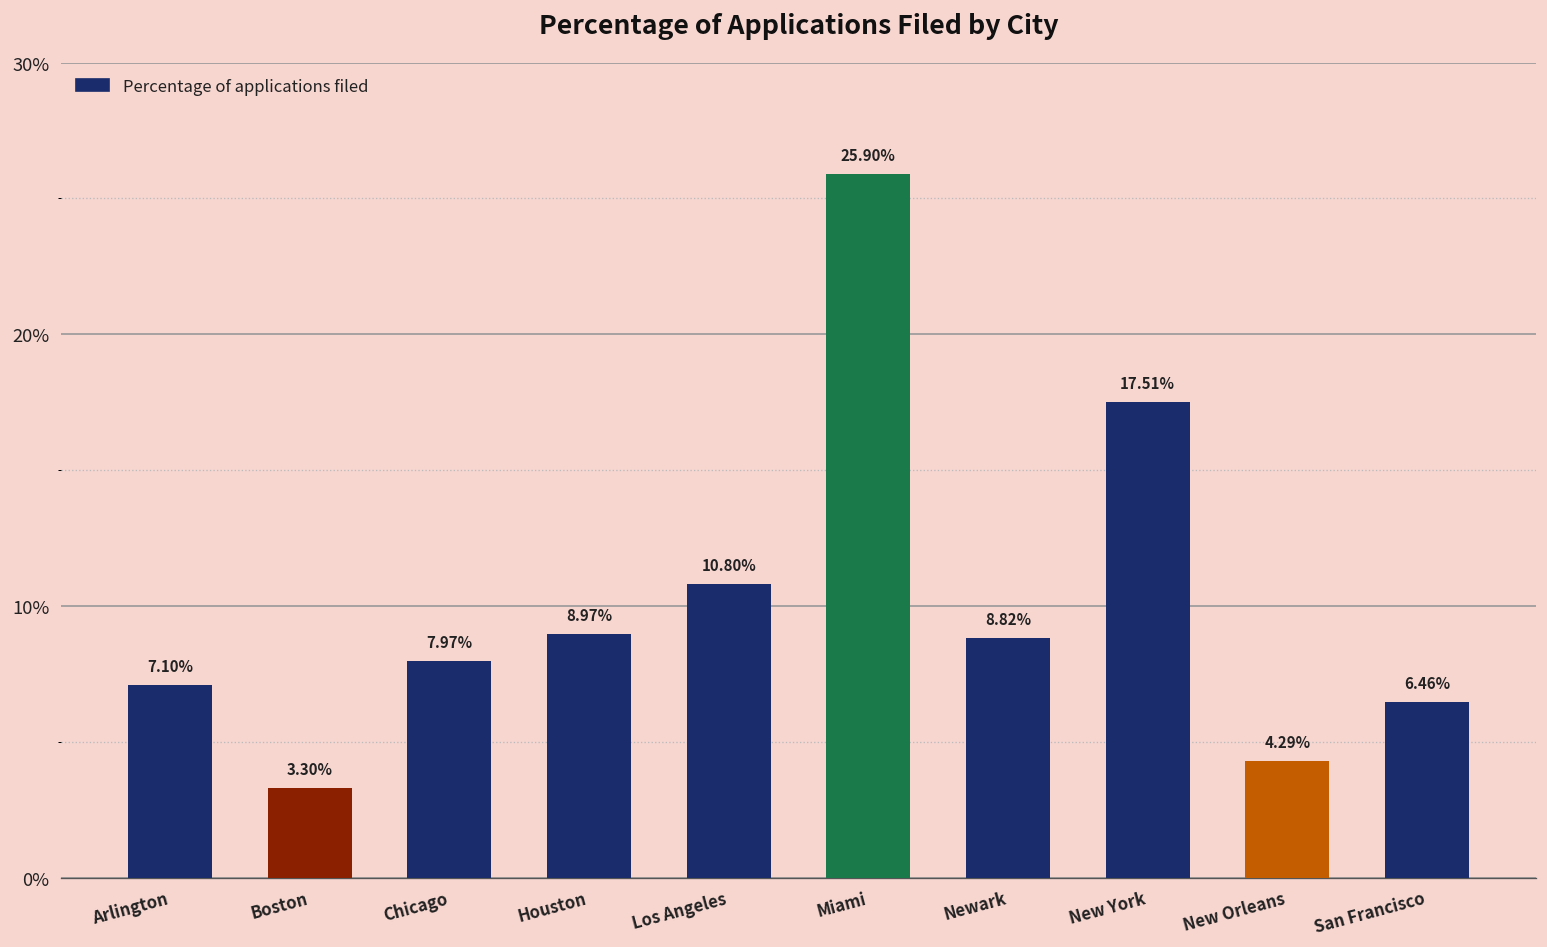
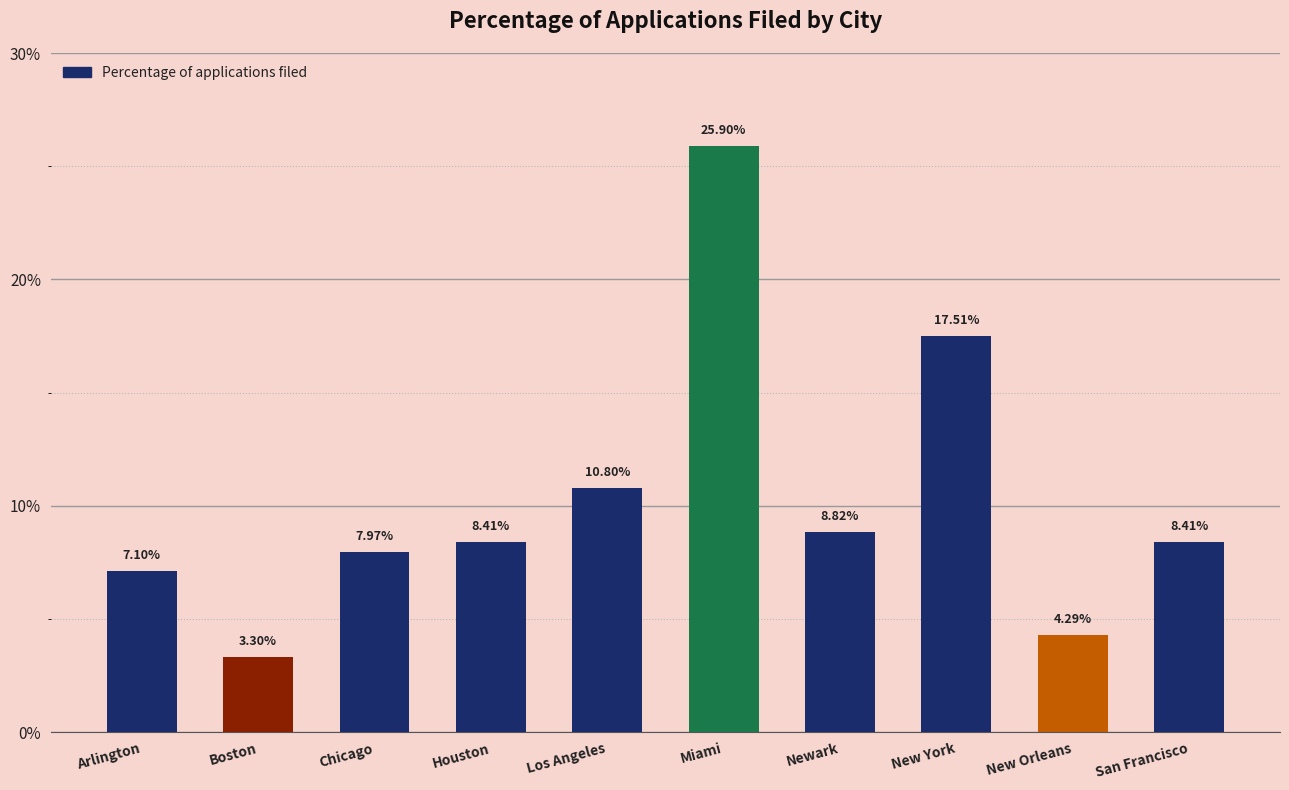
  {
    "Arlington": "7.10%",
    "Boston": "3.30%",
    "Chicago": "7.97%",
-   "Houston": "8.97%",
+   "Houston": "8.41%",
    "Los Angeles": "10.80%",
    "Miami": "25.90%",
    "Newark": "8.82%",
    "New York": "17.51%",
    "New Orleans": "4.29%",
-   "San Francisco": "6.46%"
+   "San Francisco": "8.41%"
  }
